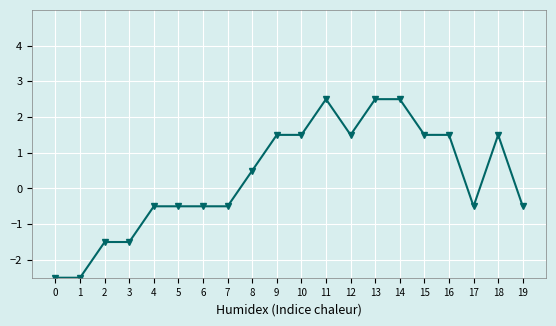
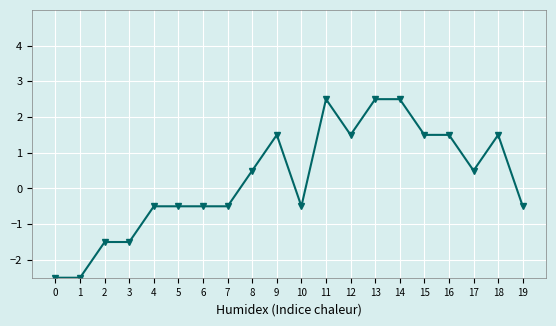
  {
    "0": -2.5,
    "1": -2.5,
    "2": -1.5,
    "3": -1.5,
    "4": -0.5,
    "5": -0.5,
    "6": -0.5,
    "7": -0.5,
    "8": 0.5,
    "9": 1.5,
-   "10": 1.5,
+   "10": -0.5,
    "11": 2.5,
    "12": 1.5,
    "13": 2.5,
    "14": 2.5,
    "15": 1.5,
    "16": 1.5,
-   "17": -0.5,
+   "17": 0.5,
    "18": 1.5,
    "19": -0.5
  }
